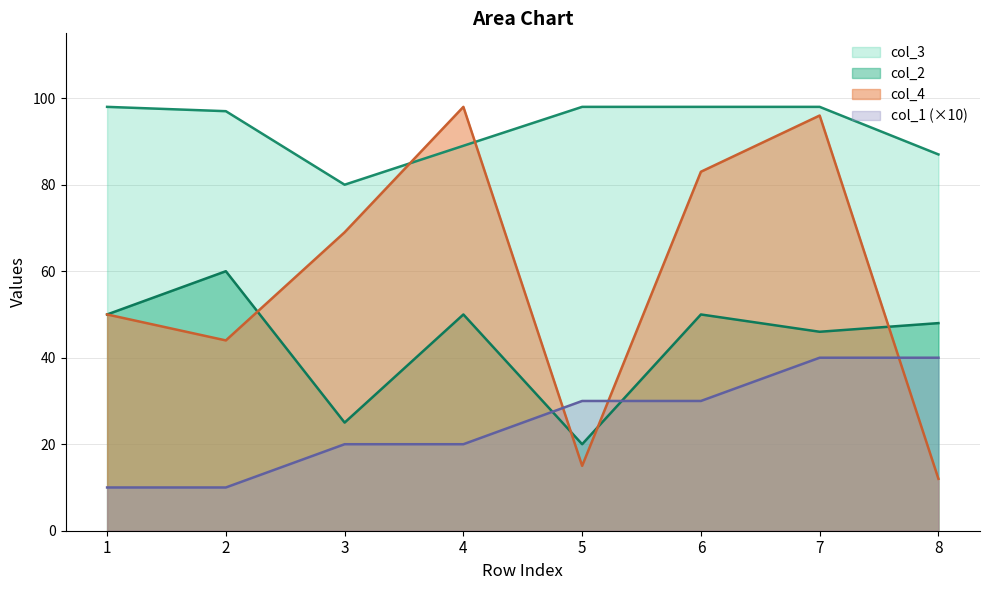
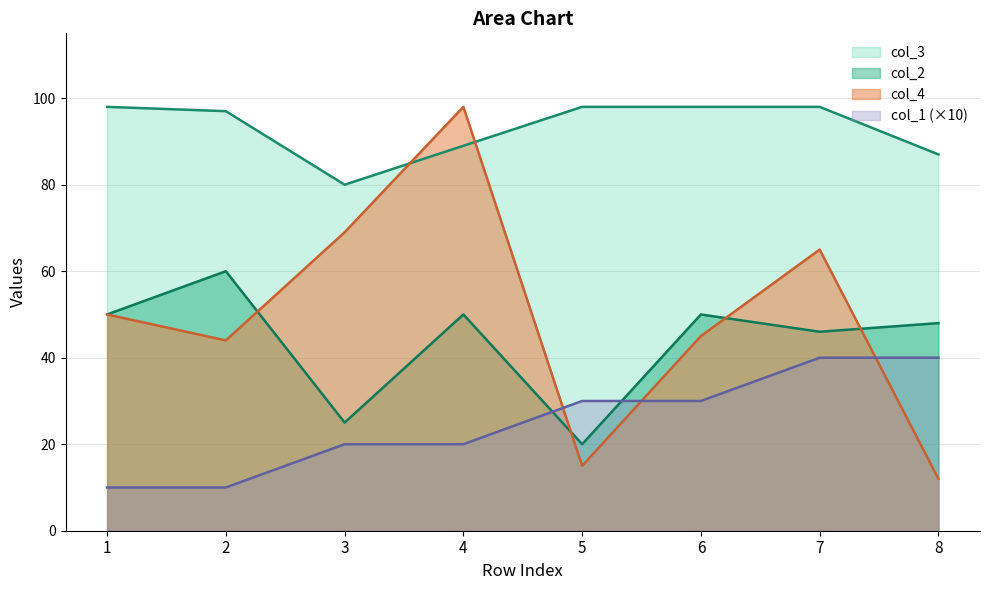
  {
    "col_4": {
      "2": 44,
      "3": 69,
      "4": 98,
      "5": 15,
-     "6": 83,
-     "7": 96,
+     "6": 45,
+     "7": 65,
      "8": 12
    }
  }
